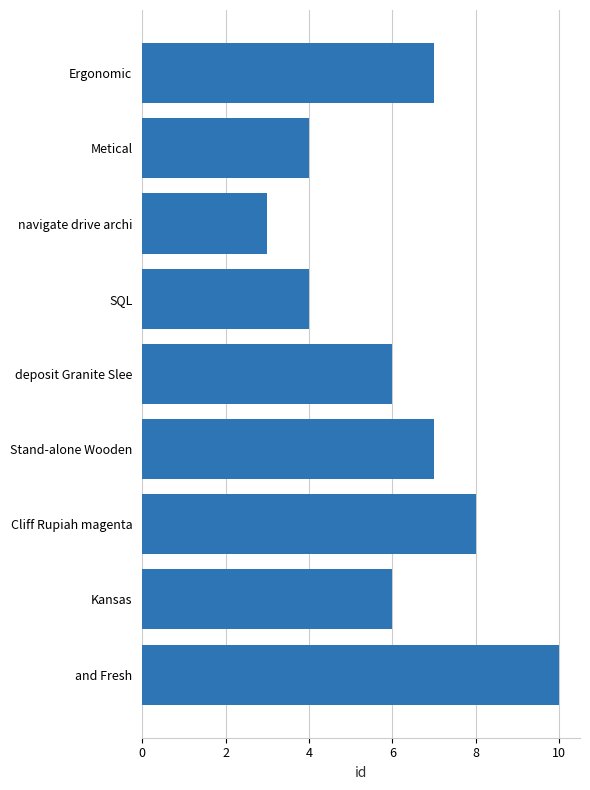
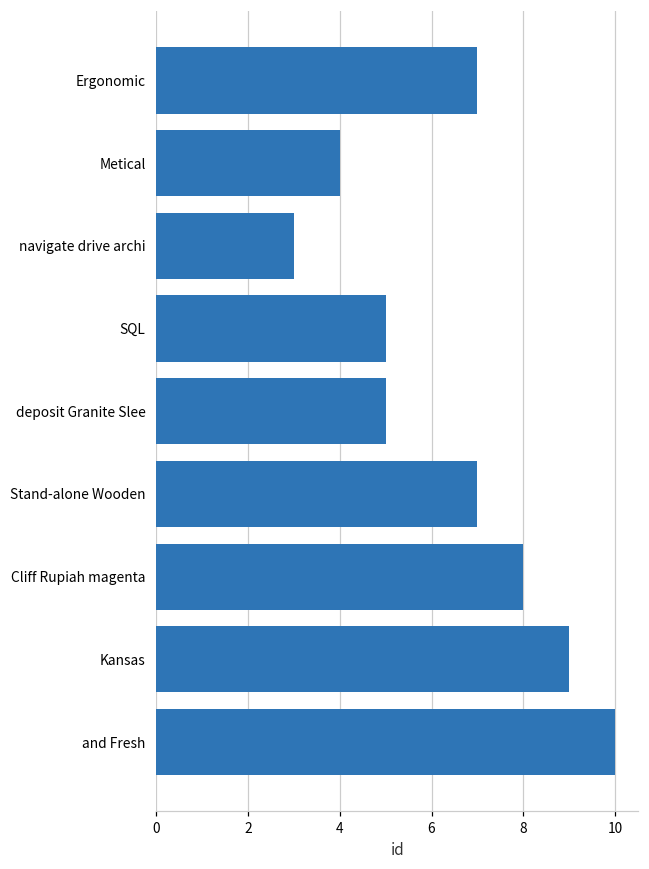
  {
    "Metical": 4,
    "navigate drive archi": 3,
-   "SQL": 4,
-   "deposit Granite Slee": 6,
+   "SQL": 5,
+   "deposit Granite Slee": 5,
    "Stand-alone Wooden": 7,
    "Cliff Rupiah magenta": 8,
-   "Kansas": 6,
+   "Kansas": 9,
    "and Fresh": 10
  }
